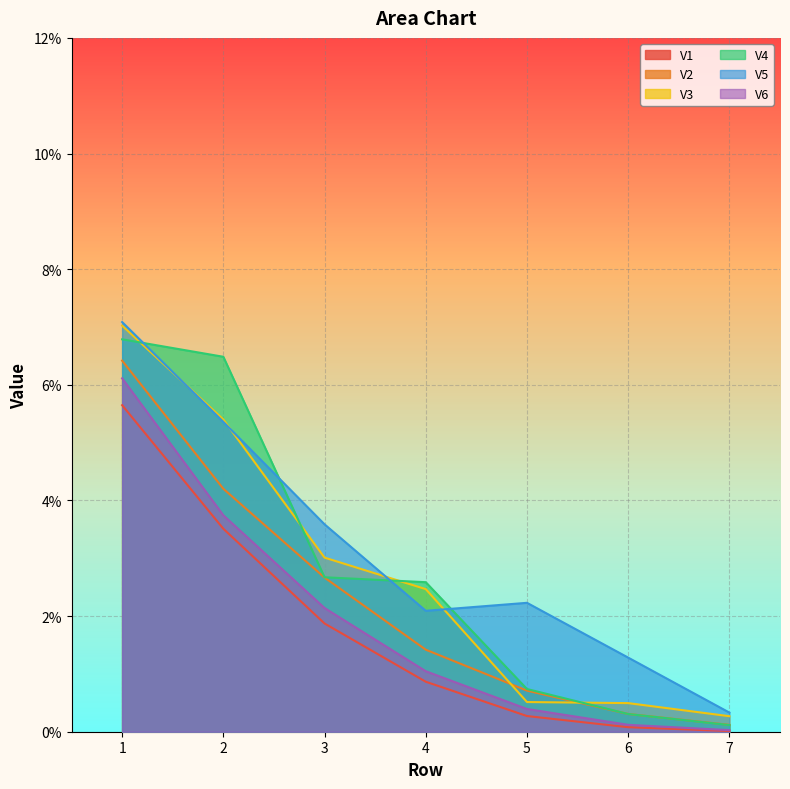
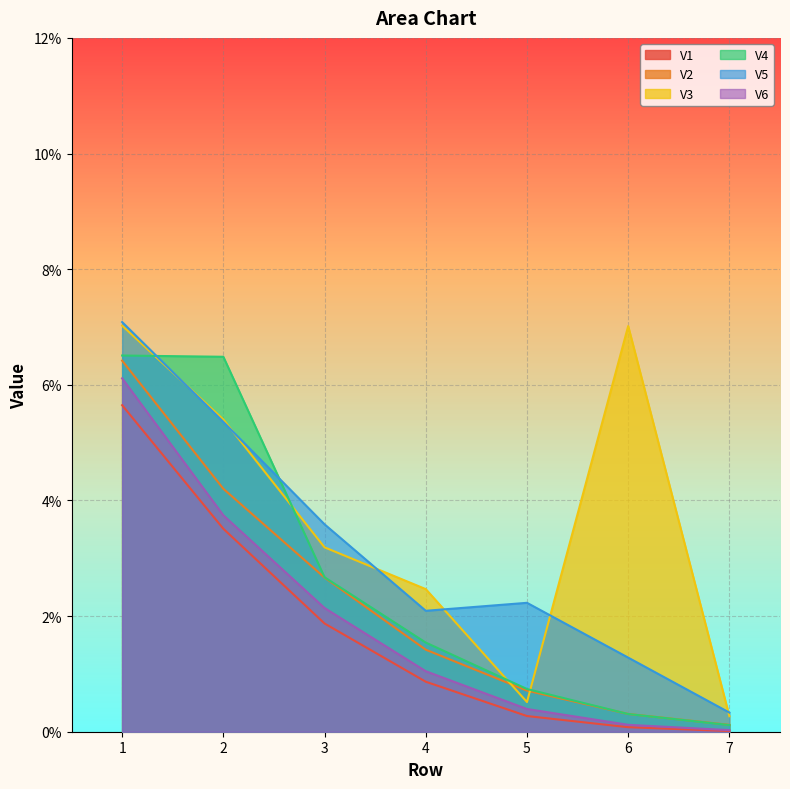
  {
    "V3": {
      "1": "7.0%",
-     "3": "3.0%",
+     "3": "3.2%",
      "4": "2.5%",
      "5": "0.5%",
-     "6": "0.5%",
+     "6": "7.0%",
      "7": "0.3%"
    },
    "V4": {
-     "1": "6.8%",
+     "1": "6.5%",
      "2": "6.5%",
-     "4": "2.6%"
+     "4": "1.5%"
    },
    "V5": {
      "1": "7.1%",
      "3": "3.6%",
      "4": "2.1%",
      "5": "2.2%",
      "6": "1.3%",
      "7": "0.3%"
    },
    "V6": {
      "1": "6.1%",
      "2": "3.7%",
      "3": "2.1%",
      "4": "1.0%",
      "5": "0.4%"
    }
  }
